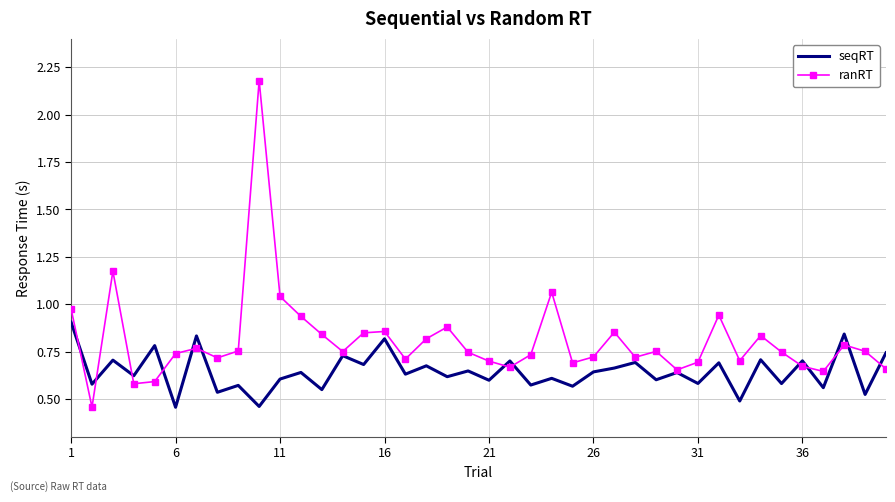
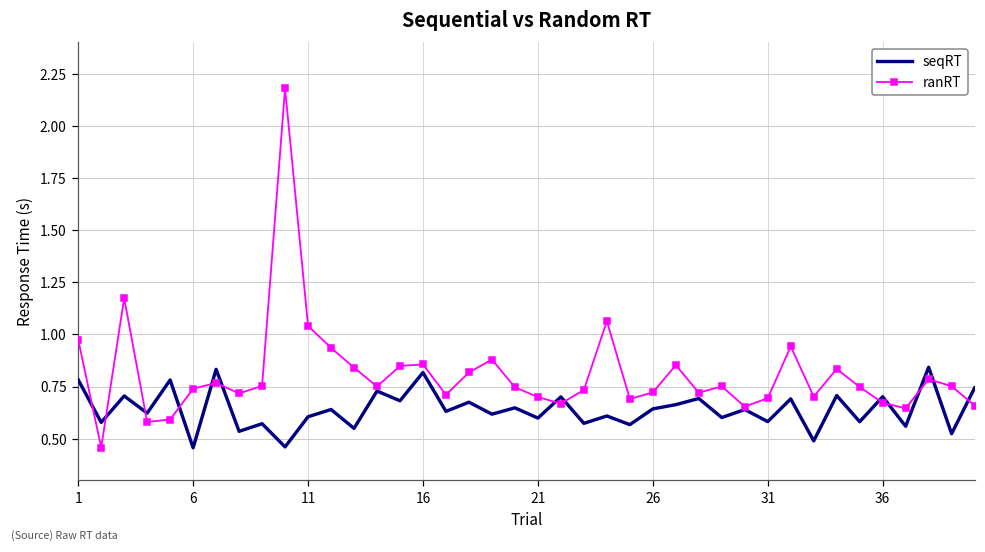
  {
    "seqRT": {
-     "1": 0.91,
+     "1": 0.78,
      "6": 0.46,
      "11": 0.61,
      "16": 0.82,
      "21": 0.60,
      "26": 0.64,
      "31": 0.58,
      "36": 0.70
    },
    "ranRT": {
      "1": 0.97,
      "6": 0.74,
      "11": 1.04,
      "16": 0.86,
      "21": 0.70,
      "26": 0.72,
      "31": 0.69,
      "36": 0.67
    }
  }
